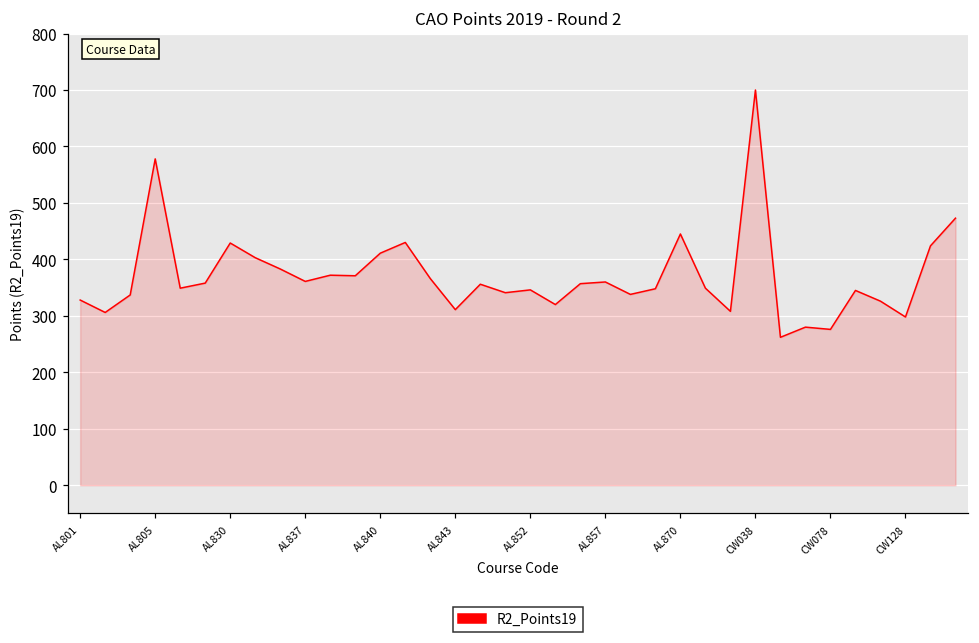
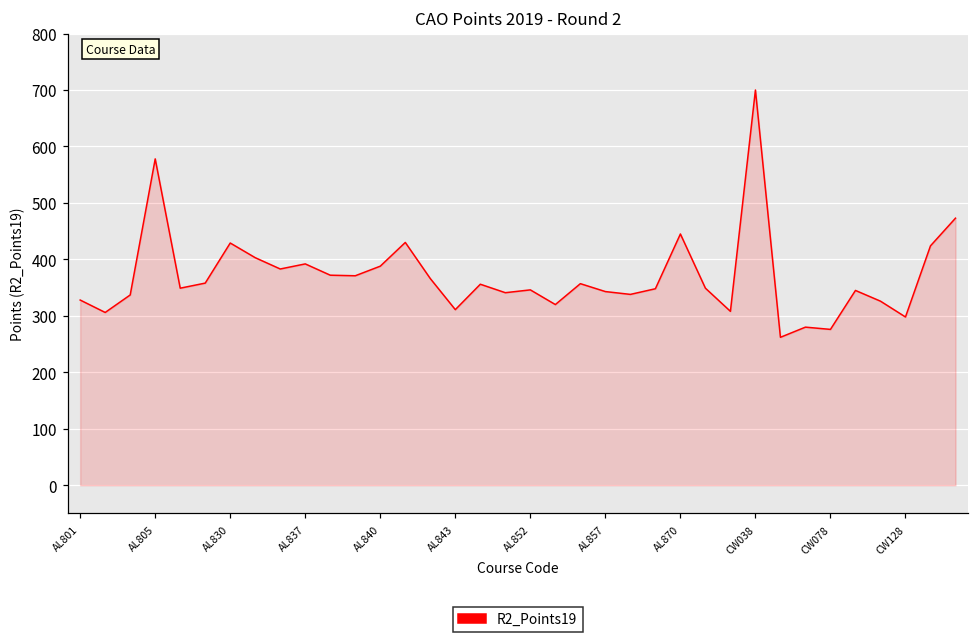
  {
    "AL801": 330,
    "AL805": 580,
    "AL830": 430,
-   "AL837": 360,
-   "AL840": 410,
+   "AL837": 390,
+   "AL840": 390,
    "AL843": 310,
    "AL852": 350,
-   "AL857": 360,
+   "AL857": 340,
    "AL870": 450,
    "CW038": 700,
    "CW078": 280,
    "CW128": 300
  }
